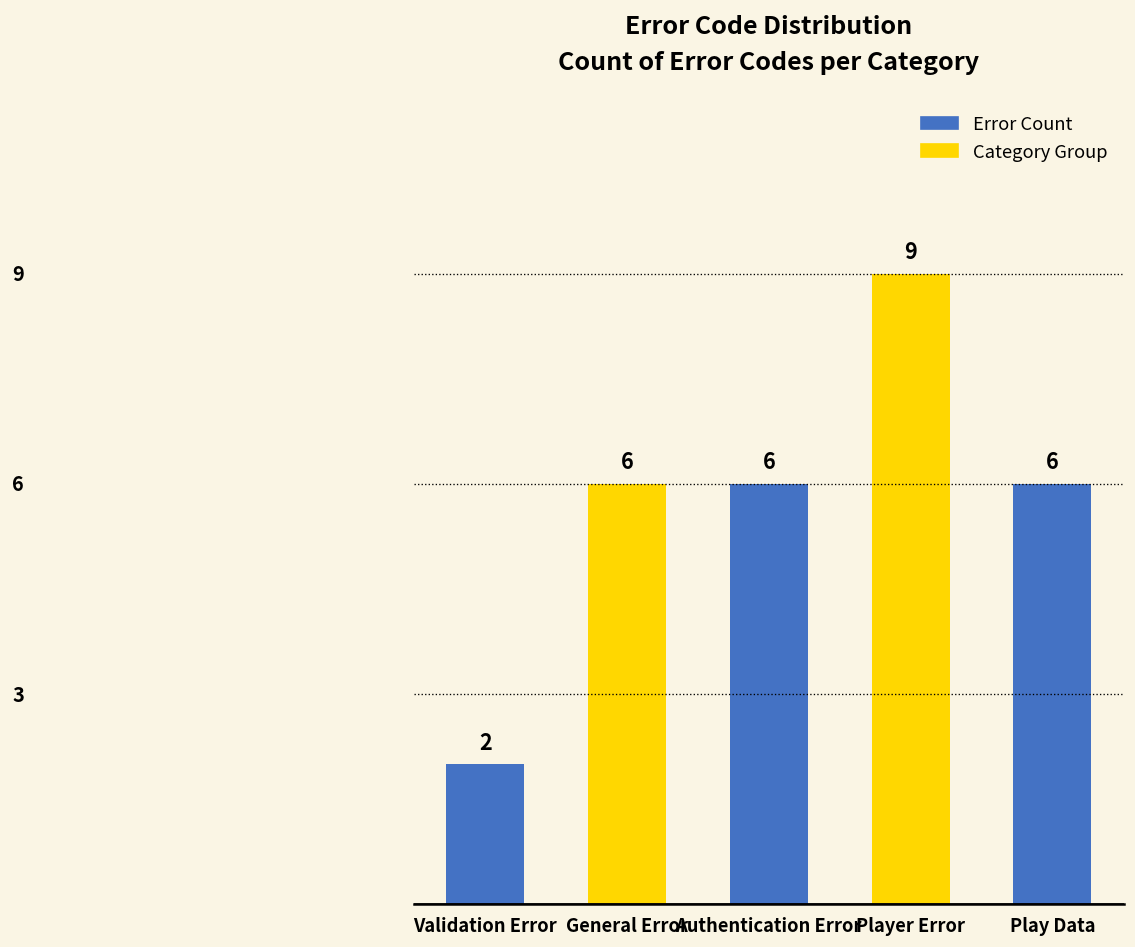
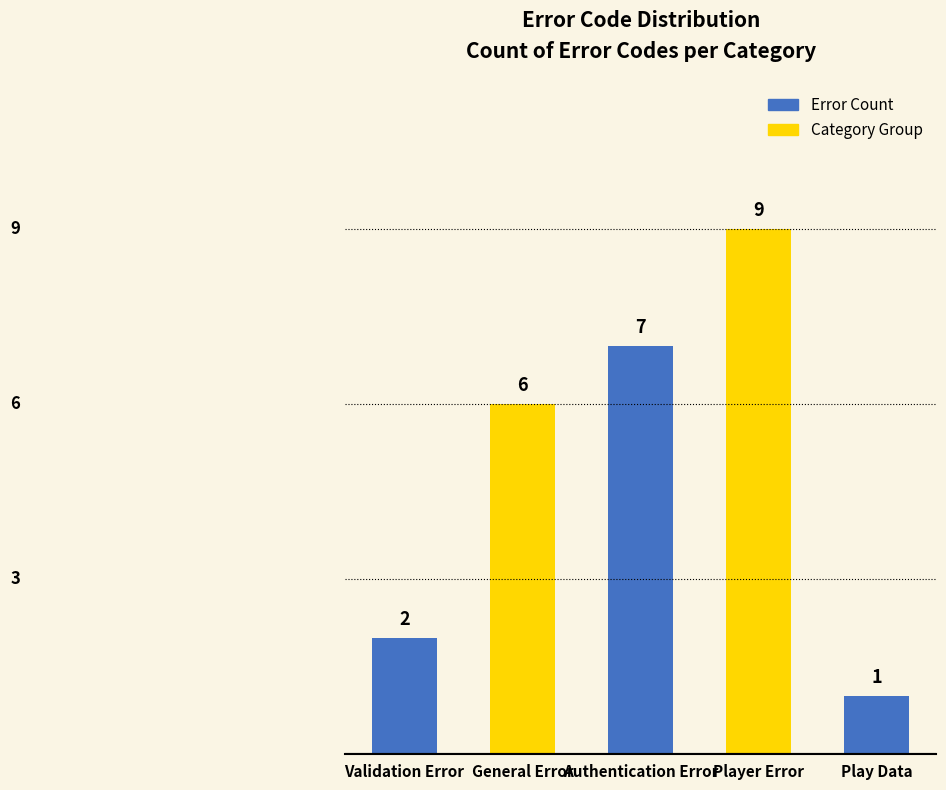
  {
    "Validation Error": 2,
    "General Error": 6,
-   "Authentication Error": 6,
+   "Authentication Error": 7,
    "Player Error": 9,
-   "Play Data": 6
+   "Play Data": 1
  }
